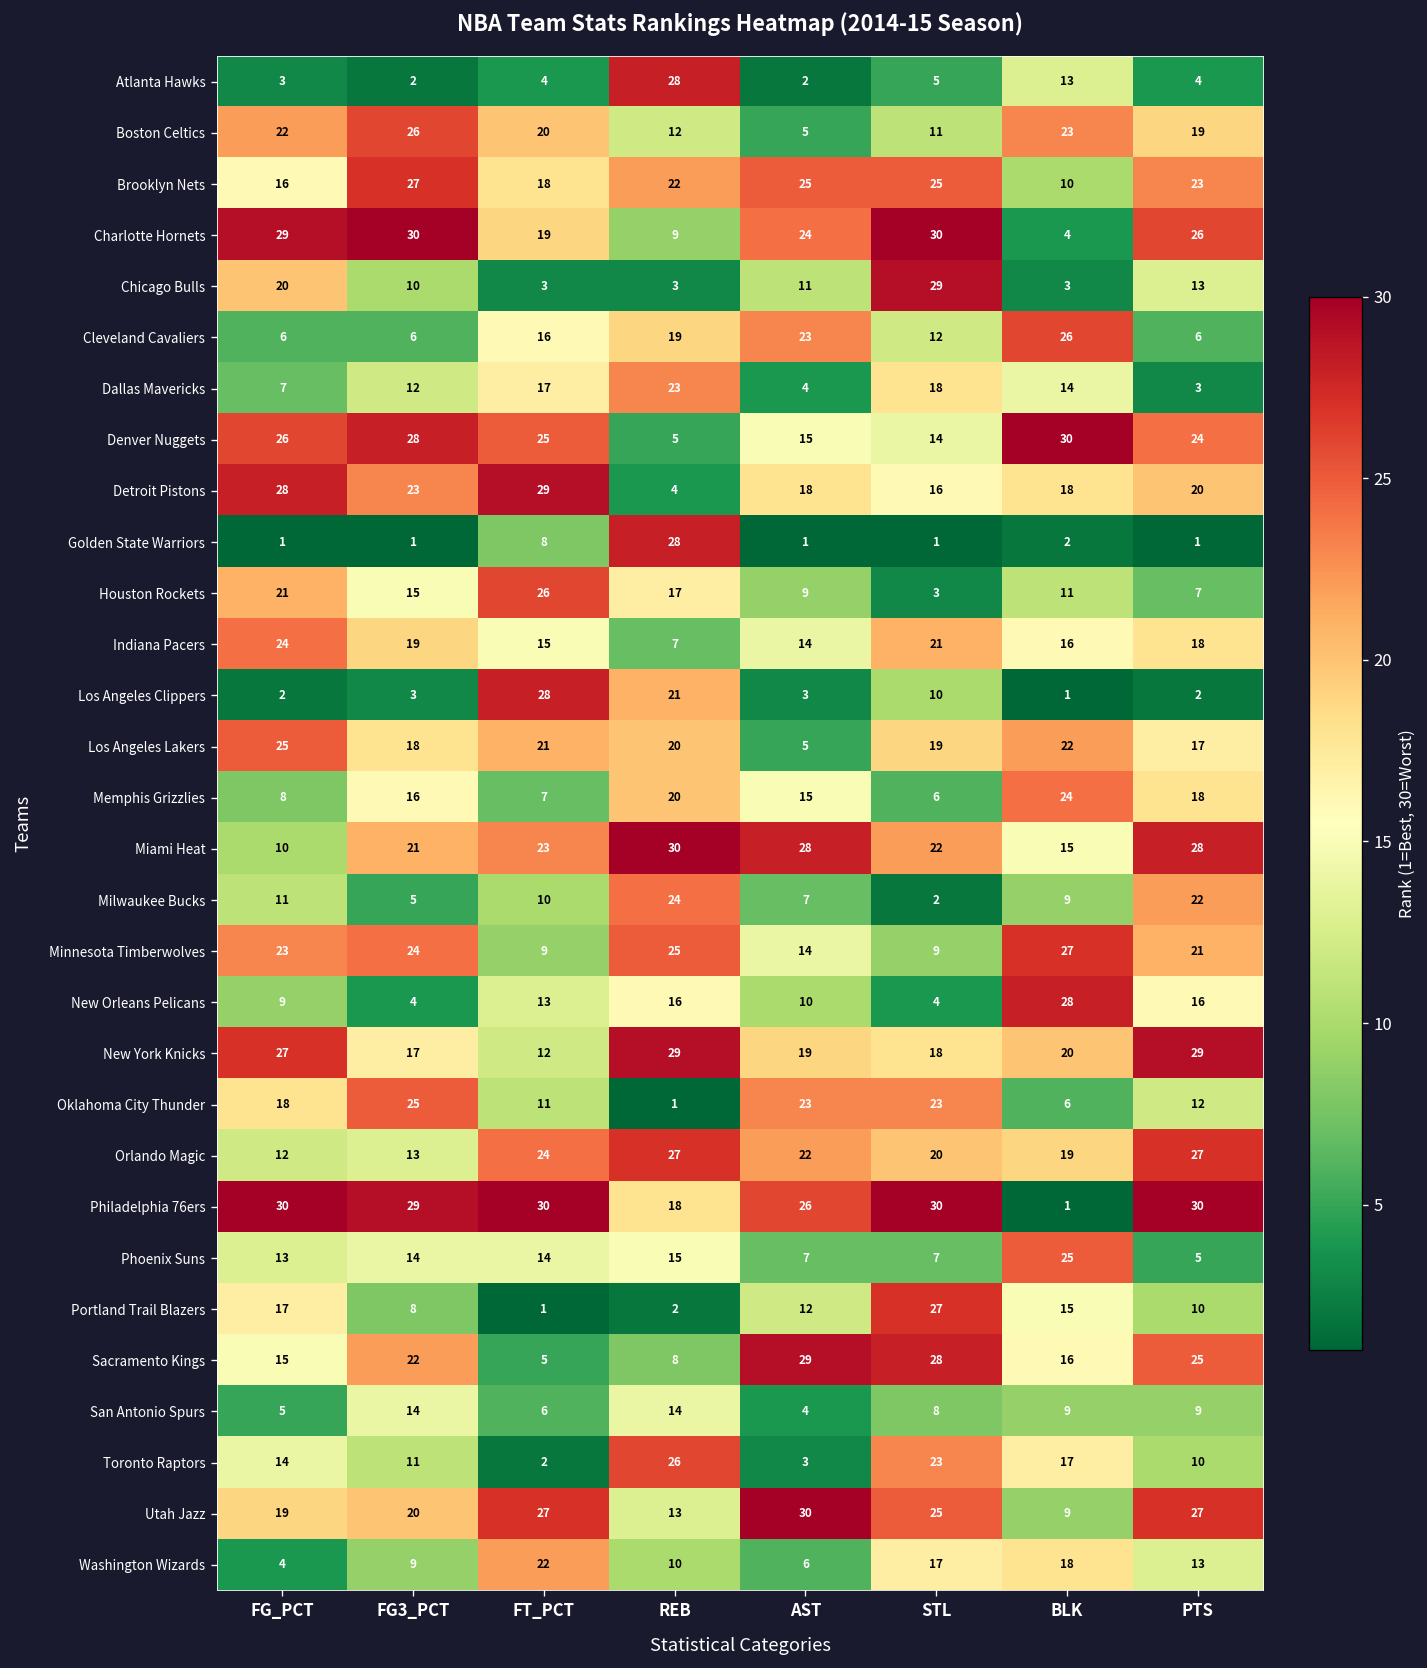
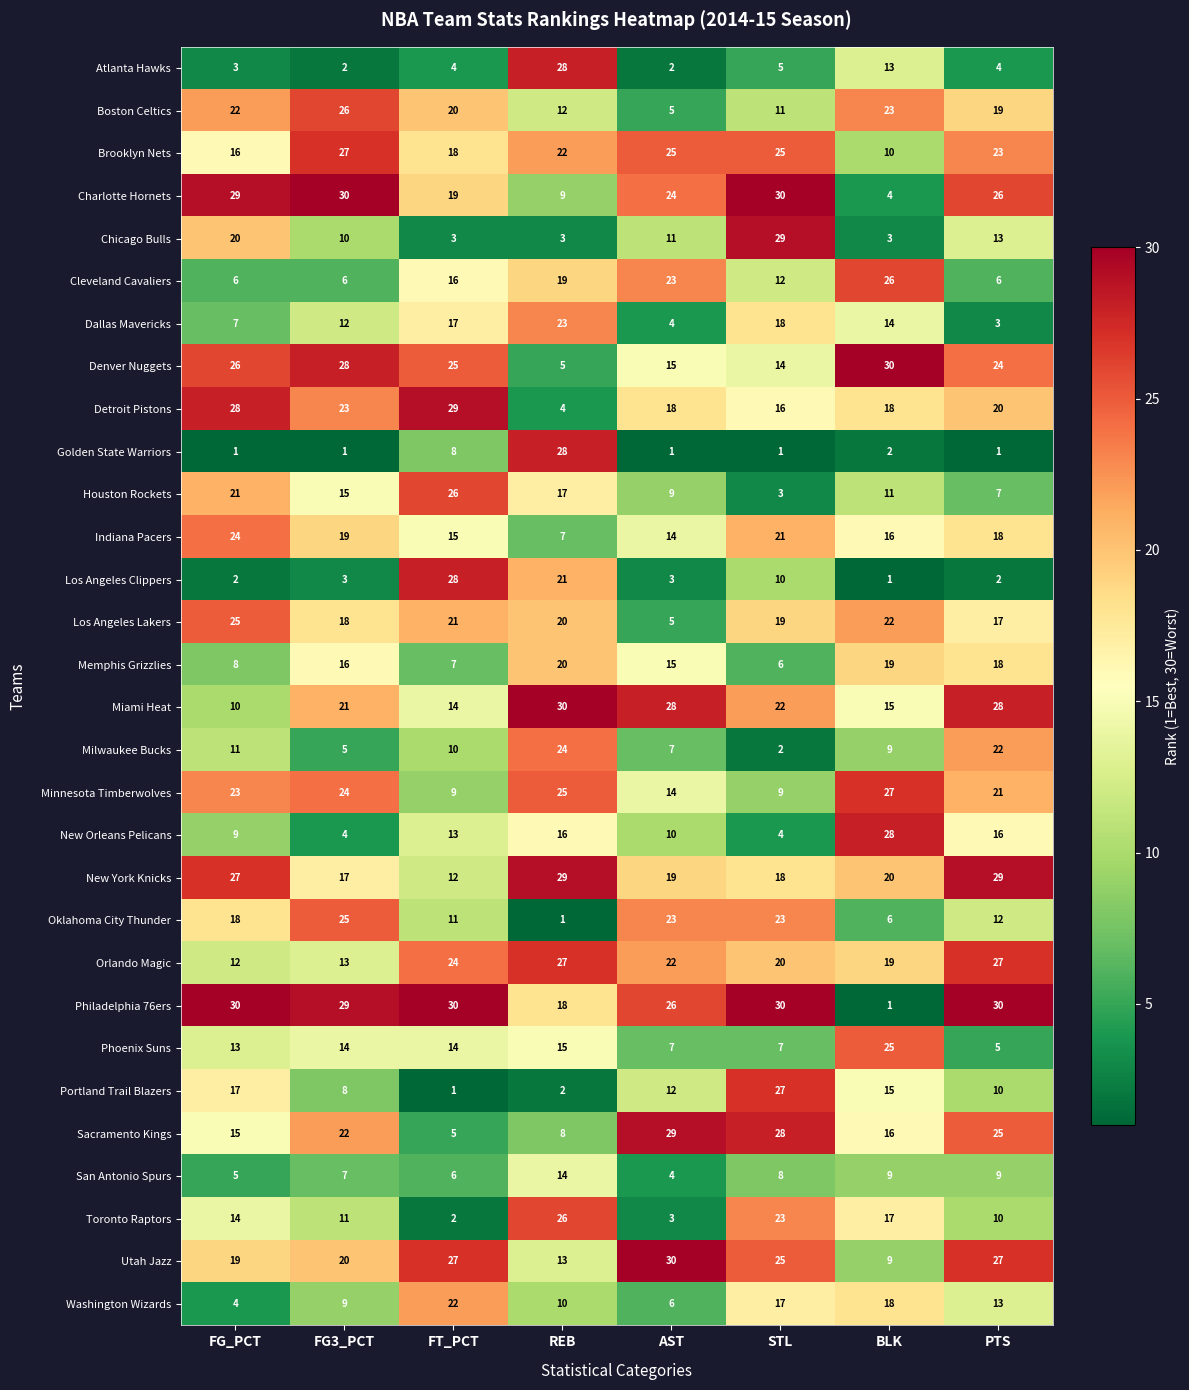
  {
    "Memphis Grizzlies": {
      "FG_PCT": 8,
      "FG3_PCT": 16,
      "FT_PCT": 7,
      "REB": 20,
      "AST": 15,
      "STL": 6,
-     "BLK": 24,
+     "BLK": 19,
      "PTS": 18
    },
    "Miami Heat": {
      "FG_PCT": 10,
      "FG3_PCT": 21,
-     "FT_PCT": 23,
+     "FT_PCT": 14,
      "REB": 30,
      "AST": 28,
      "STL": 22,
      "BLK": 15,
      "PTS": 28
    },
    "San Antonio Spurs": {
      "FG_PCT": 5,
-     "FG3_PCT": 14,
+     "FG3_PCT": 7,
      "FT_PCT": 6,
      "REB": 14,
      "AST": 4,
      "STL": 8,
      "BLK": 9,
      "PTS": 9
    }
  }
